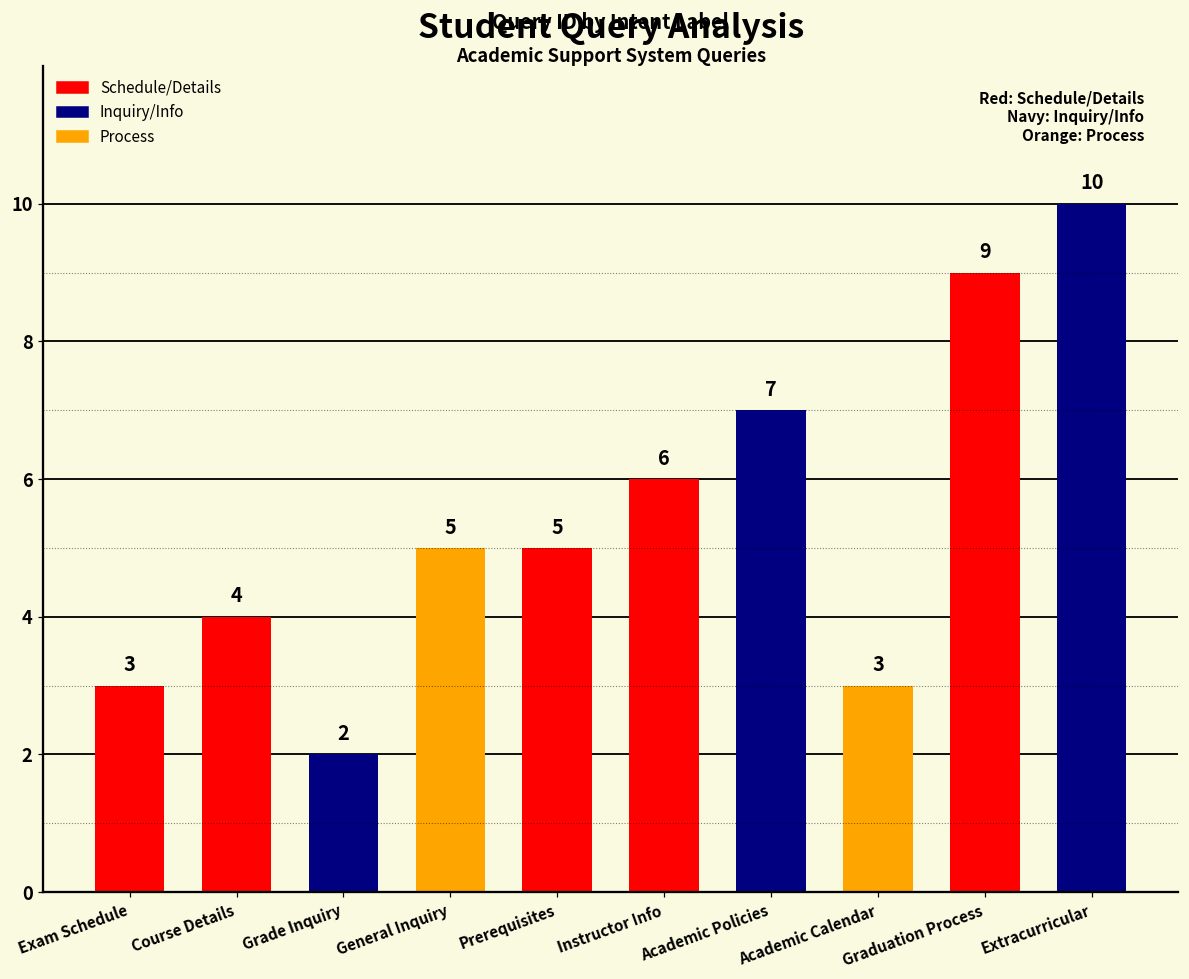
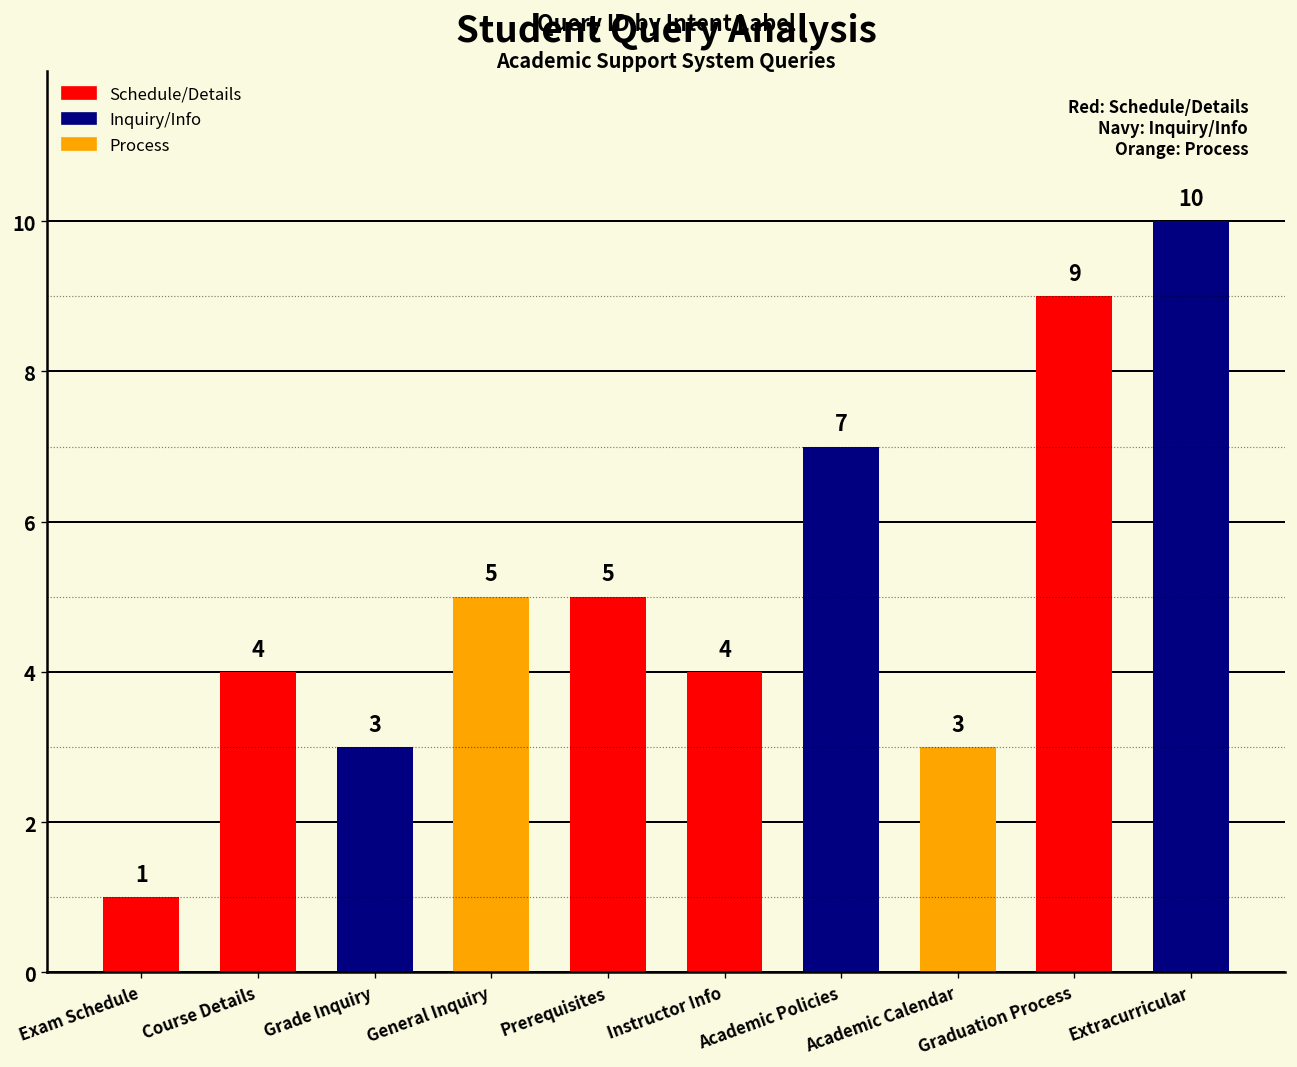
  {
-   "Exam Schedule": 3,
+   "Exam Schedule": 1,
    "Course Details": 4,
-   "Grade Inquiry": 2,
+   "Grade Inquiry": 3,
    "General Inquiry": 5,
    "Prerequisites": 5,
-   "Instructor Info": 6,
+   "Instructor Info": 4,
    "Academic Policies": 7,
    "Academic Calendar": 3,
    "Graduation Process": 9,
    "Extracurricular": 10
  }
